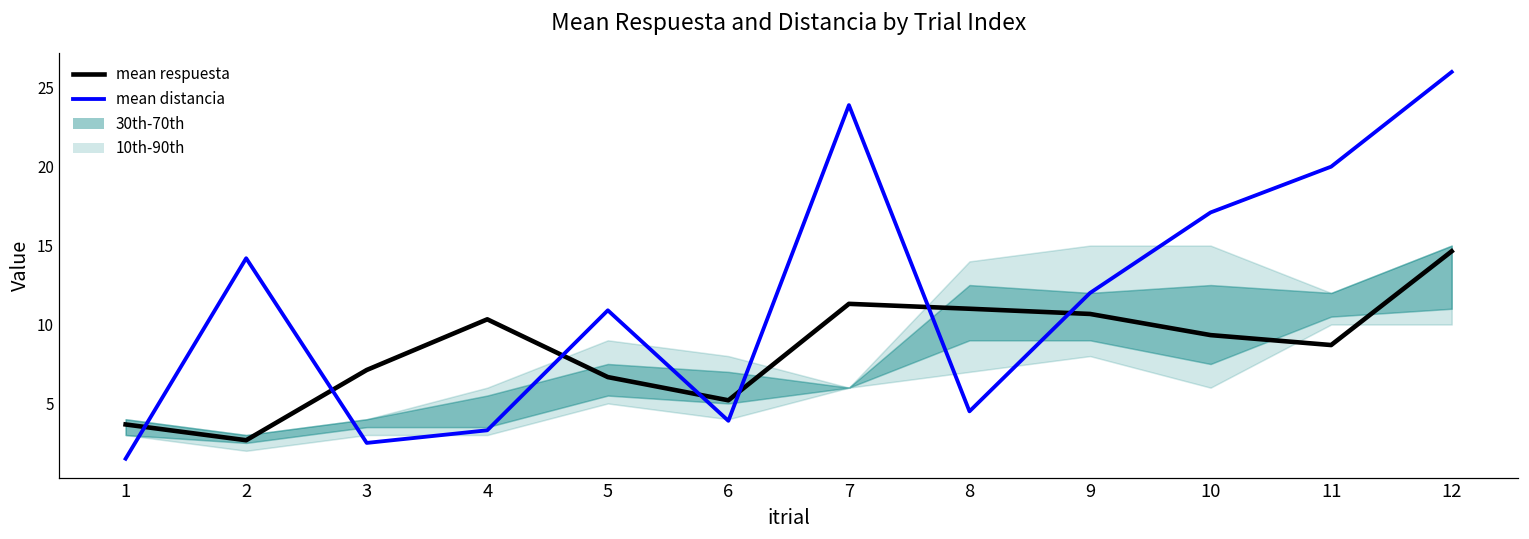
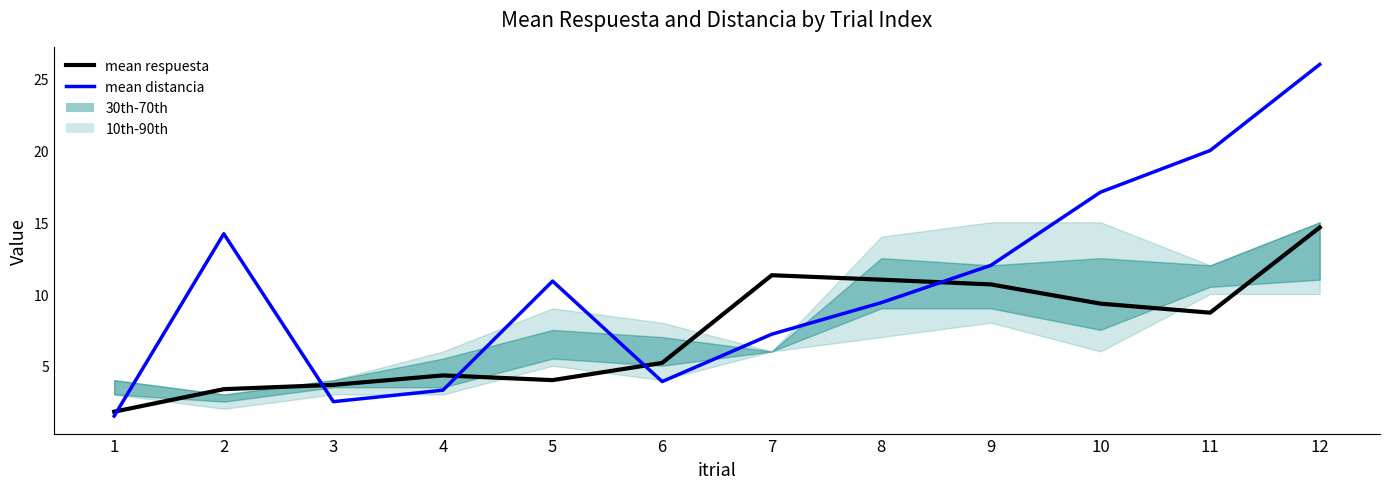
  {
    "mean respuesta": {
-     "1": 3.7,
-     "2": 2.7,
-     "3": 7.1,
-     "4": 10.3,
-     "5": 6.7,
+     "1": 1.8,
+     "2": 3.4,
+     "3": 3.7,
+     "4": 4.3,
+     "5": 4.0,
      "6": 5.2,
      "7": 11.3,
      "8": 11.0,
      "9": 10.7,
      "10": 9.3,
      "11": 8.7,
      "12": 14.6
    },
    "mean distancia": {
      "1": 1.5,
      "2": 14.2,
      "3": 2.5,
      "4": 3.3,
      "5": 10.9,
      "6": 3.9,
-     "7": 23.9,
-     "8": 4.5,
+     "7": 7.2,
+     "8": 9.4,
      "10": 17.1,
      "11": 20.0,
      "12": 26.0
    }
  }
